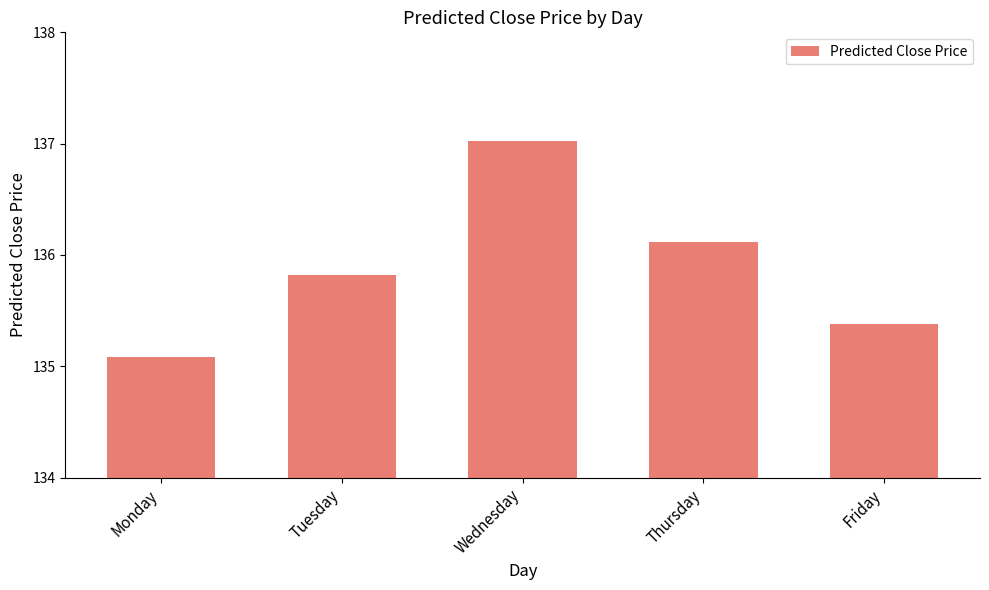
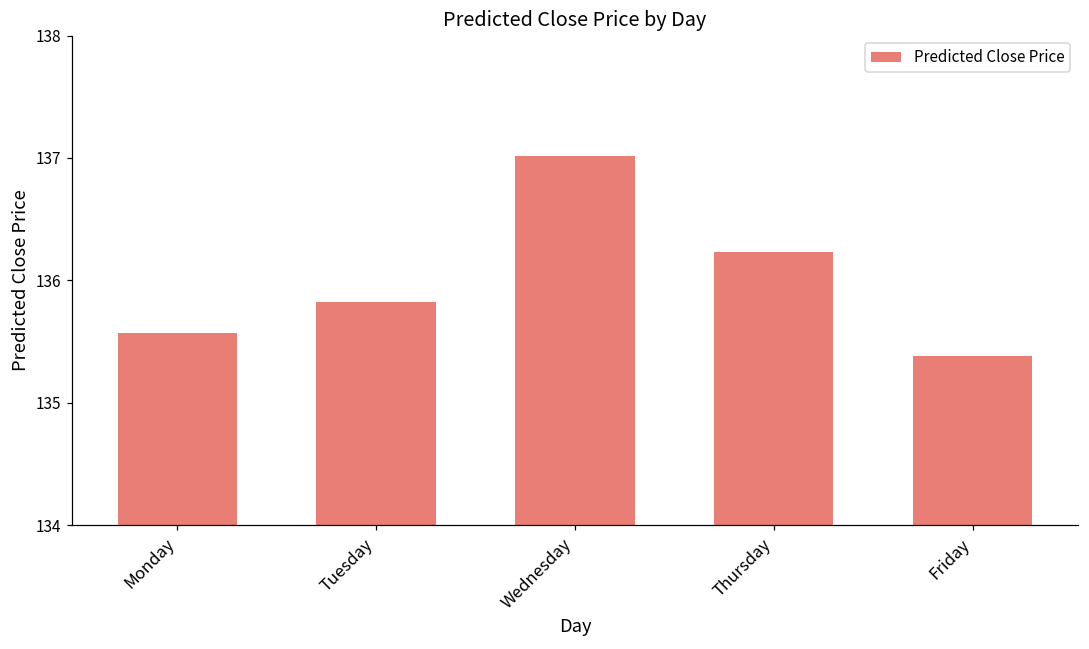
  {
-   "Monday": 135.08,
+   "Monday": 135.57,
    "Tuesday": 135.82,
    "Wednesday": 137.02,
-   "Thursday": 136.12,
+   "Thursday": 136.23,
    "Friday": 135.38
  }
